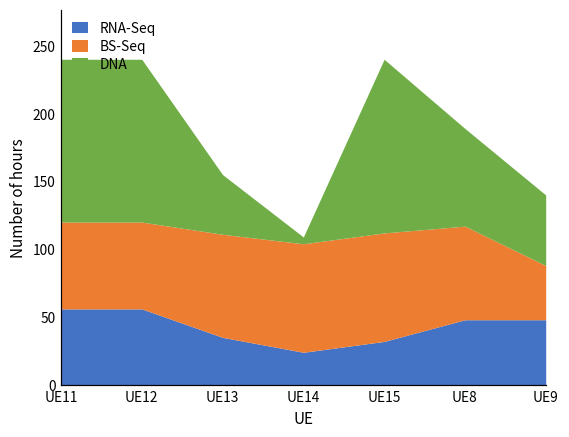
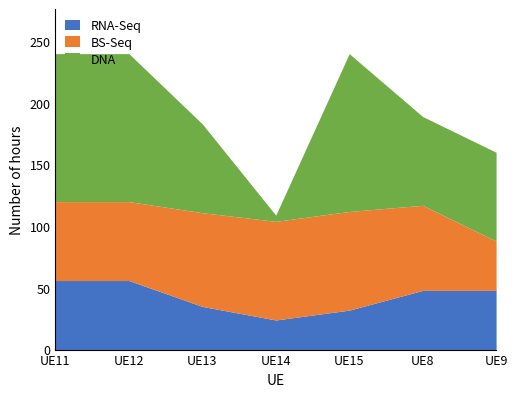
  {
    "DNA": {
      "UE11": 120,
      "UE12": 120,
-     "UE13": 44,
+     "UE13": 72,
      "UE14": 5,
      "UE15": 128,
      "UE8": 72,
-     "UE9": 52
+     "UE9": 72
    }
  }
